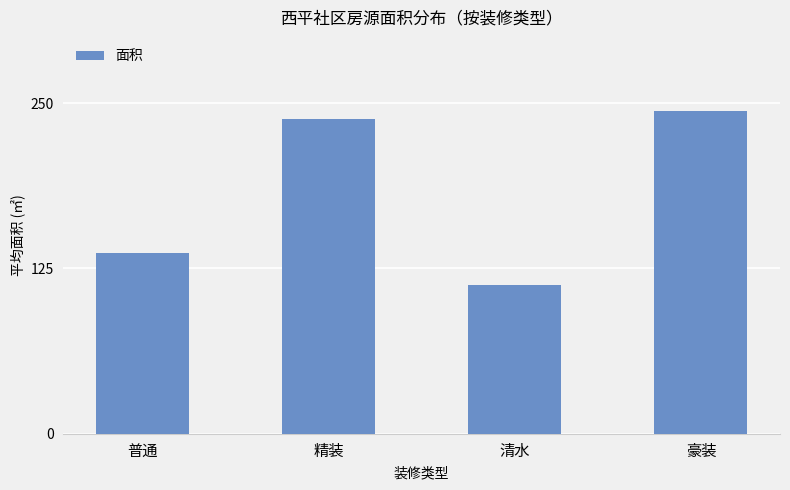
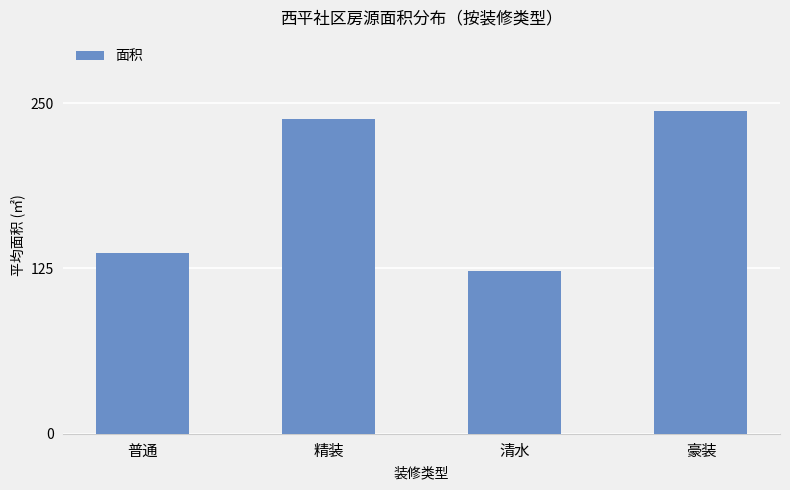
  {
    "普通": 137,
    "精装": 238,
-   "清水": 112,
+   "清水": 123,
    "豪装": 244
  }
